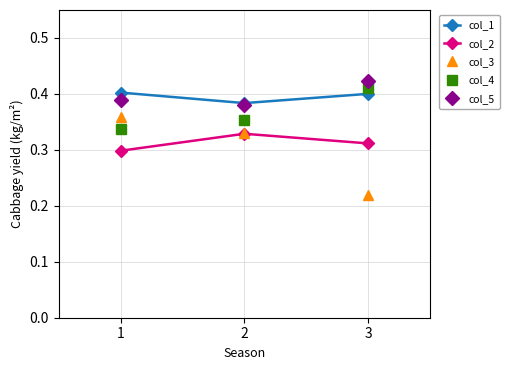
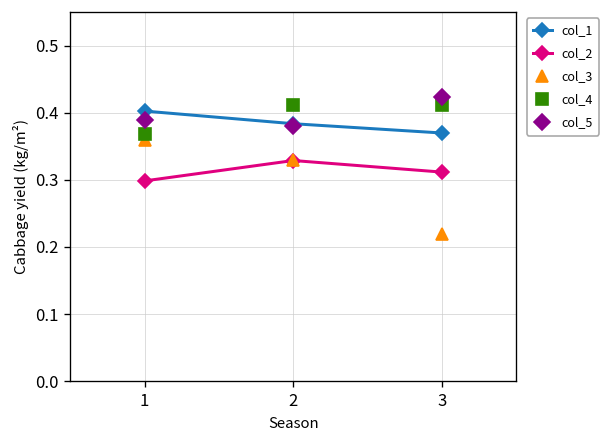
  {
    "col_1": {
      "1": 0.40,
-     "3": 0.40
+     "3": 0.37
    },
    "col_2": {
      "1": 0.30,
      "3": 0.31
    },
    "col_3": {
      "1": 0.36,
      "3": 0.22
    },
    "col_4": {
-     "1": 0.34,
-     "2": 0.35,
+     "1": 0.37,
+     "2": 0.41,
      "3": 0.41
    },
    "col_5": {
      "1": 0.39,
      "3": 0.42
    }
  }
